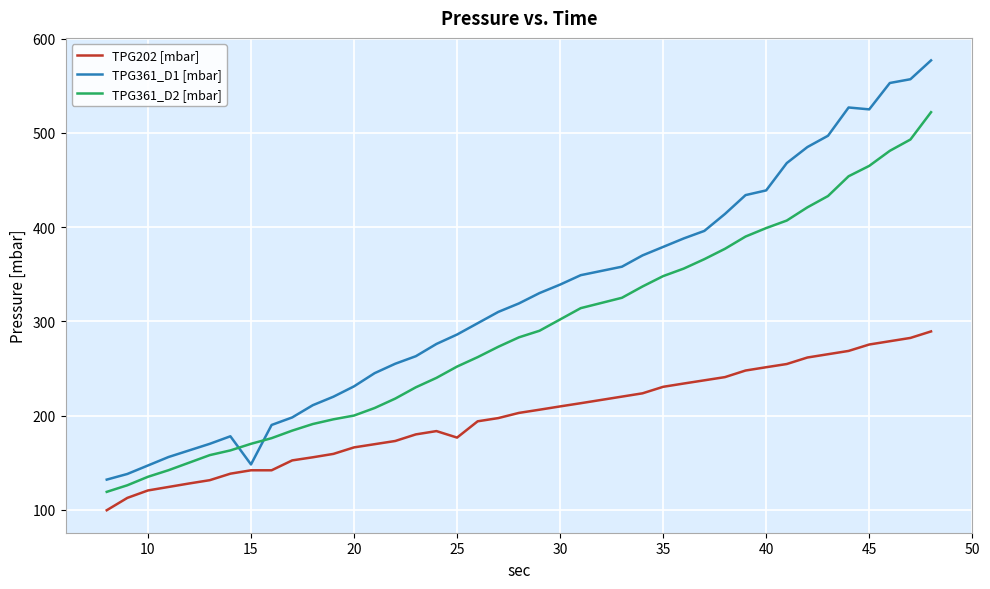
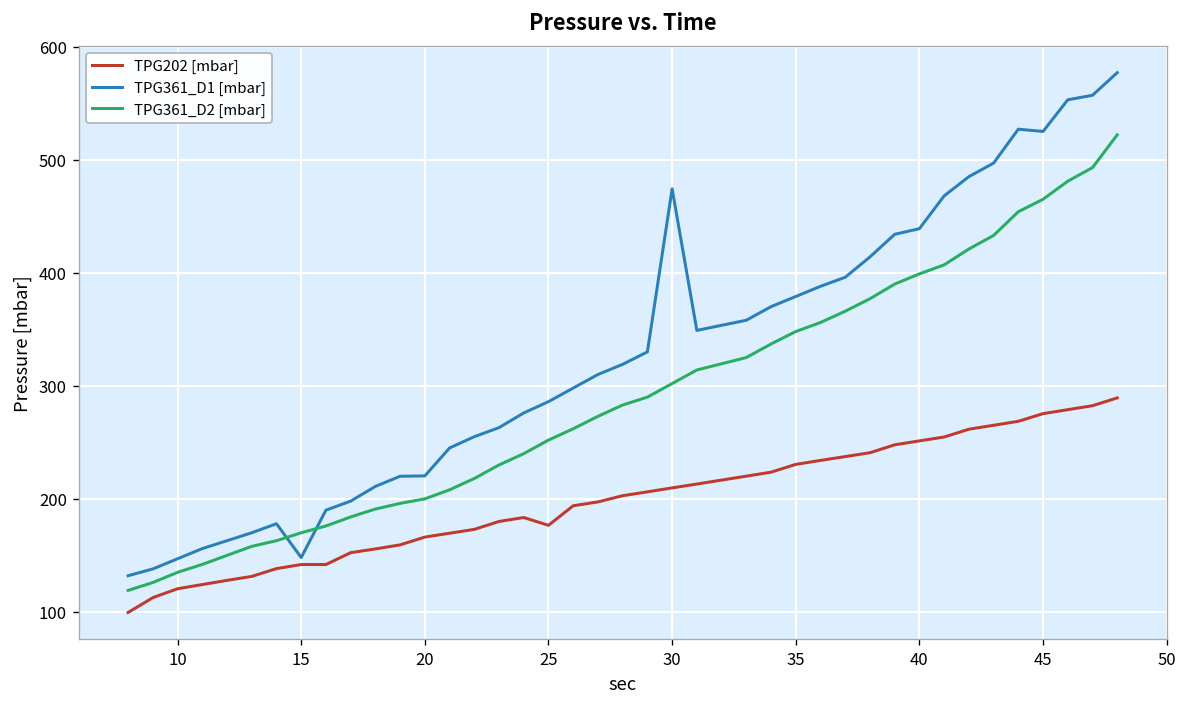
  {
    "TPG202 [mbar]": {
      "10": 120,
      "15": 140,
      "20": 170,
      "25": 180,
      "30": 210,
      "35": 230,
      "40": 250,
      "45": 280
    },
    "TPG361_D1 [mbar]": {
      "10": 150,
      "15": 150,
-     "20": 230,
+     "20": 220,
      "25": 290,
-     "30": 340,
+     "30": 470,
      "35": 380,
      "40": 440,
      "45": 530
    },
    "TPG361_D2 [mbar]": {
      "10": 140,
      "15": 170,
      "20": 200,
      "25": 250,
      "30": 300,
      "35": 350,
      "40": 400,
      "45": 470
    }
  }
